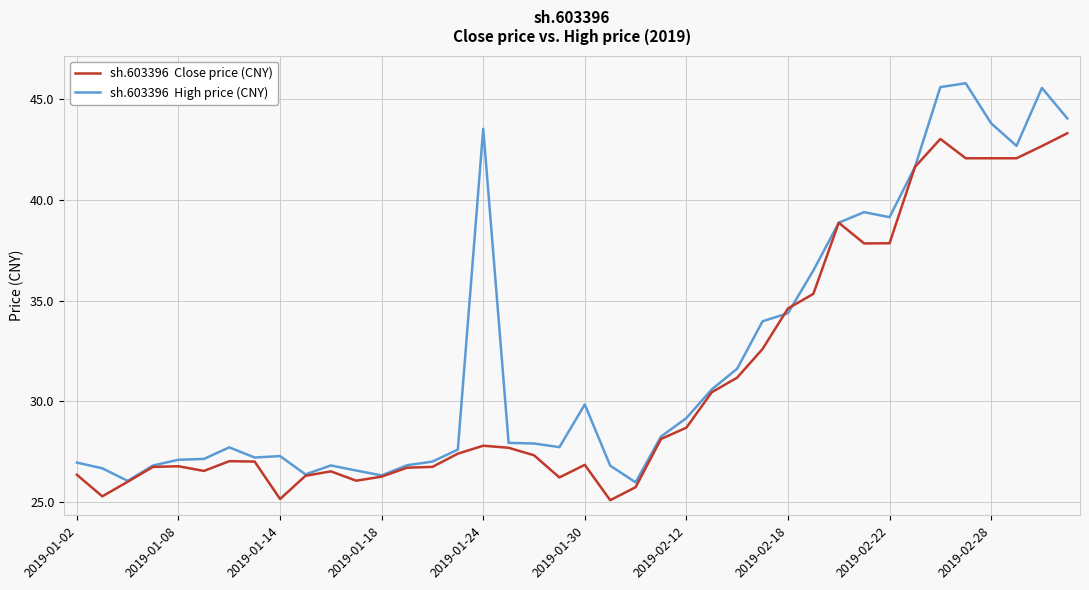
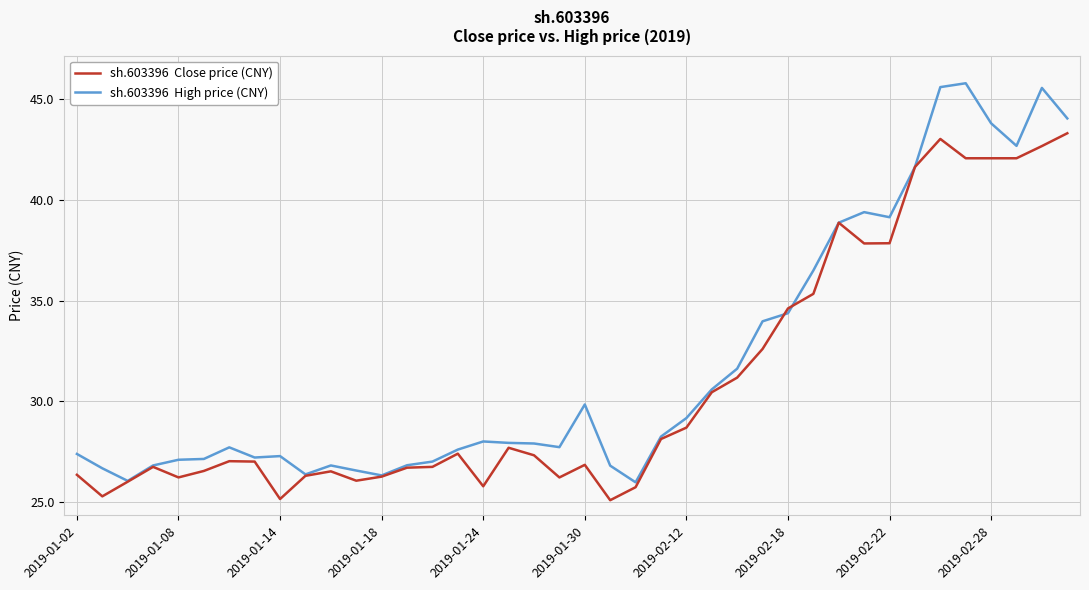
  {
    "sh.603396 Close price (CNY)": {
      "2019-01-02": 26.4,
-     "2019-01-08": 26.8,
+     "2019-01-08": 26.2,
      "2019-01-14": 25.2,
-     "2019-01-24": 27.8,
+     "2019-01-24": 25.8,
      "2019-01-30": 26.9,
      "2019-02-12": 28.7,
      "2019-02-18": 34.6,
      "2019-02-22": 37.9,
      "2019-02-28": 42.1
    },
    "sh.603396 High price (CNY)": {
-     "2019-01-02": 27.0,
+     "2019-01-02": 27.4,
      "2019-01-08": 27.1,
      "2019-01-14": 27.3,
-     "2019-01-24": 43.5,
+     "2019-01-24": 28.0,
      "2019-01-30": 29.9,
      "2019-02-12": 29.2,
      "2019-02-18": 34.4,
      "2019-02-22": 39.1,
      "2019-02-28": 43.8
    }
  }
